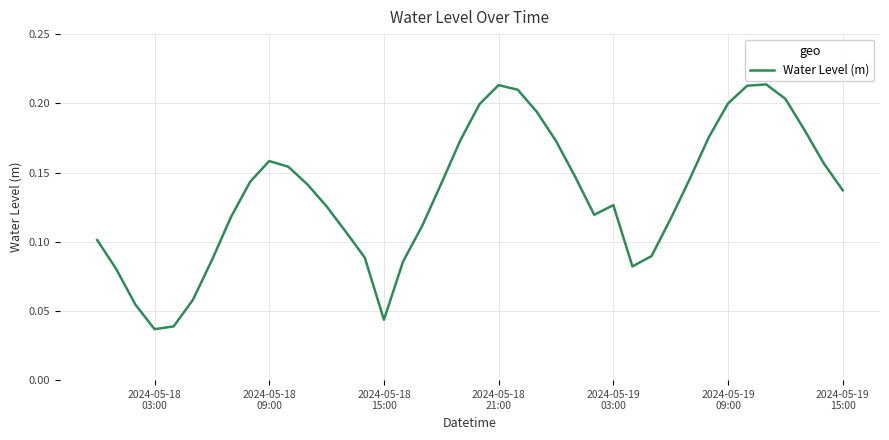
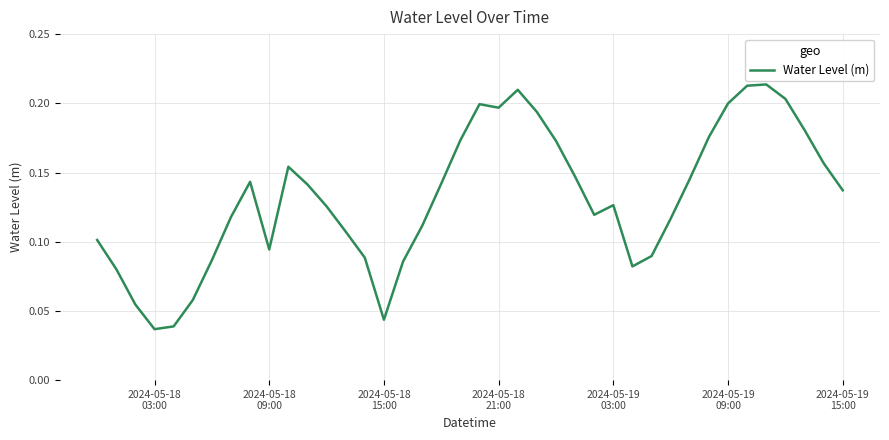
  {
    "2024-05-18 03:00": 0.037,
-   "2024-05-18 09:00": 0.158,
+   "2024-05-18 09:00": 0.094,
    "2024-05-18 15:00": 0.044,
-   "2024-05-18 21:00": 0.213,
+   "2024-05-18 21:00": 0.197,
    "2024-05-19 03:00": 0.126,
    "2024-05-19 09:00": 0.200,
    "2024-05-19 15:00": 0.137
  }
